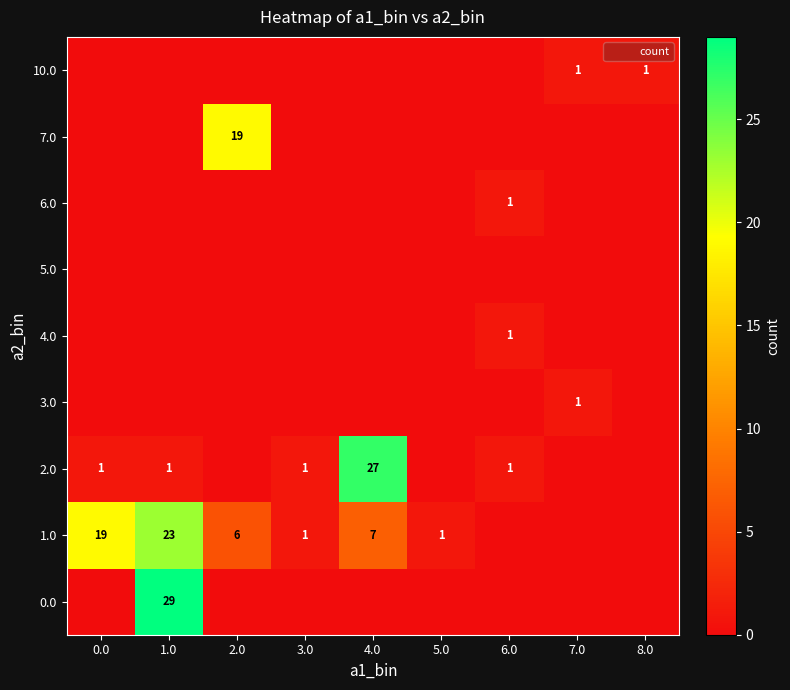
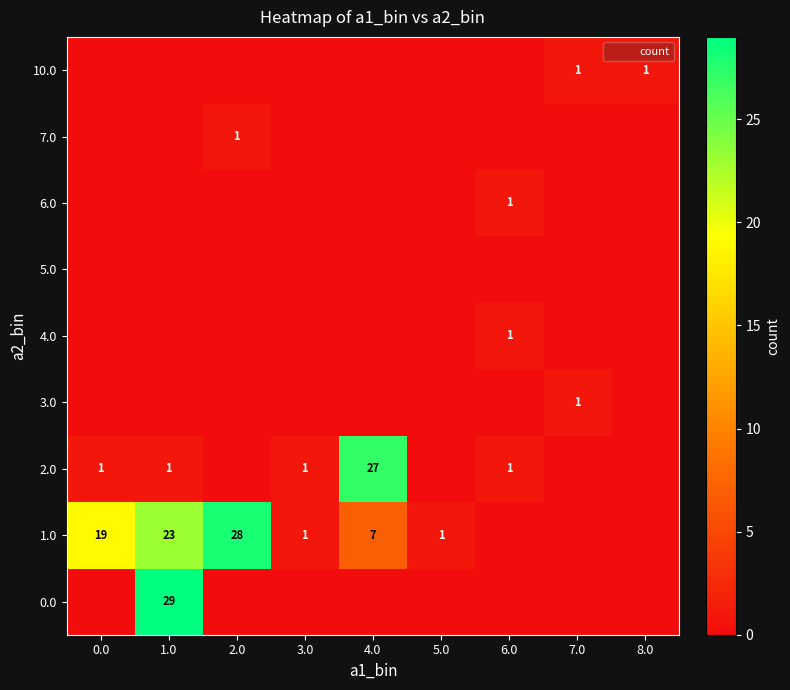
  {
    "10.0": {
      "7.0": 1,
      "8.0": 1
    },
    "7.0": {
-     "2.0": 19
+     "2.0": 1
    },
    "6.0": {
      "6.0": 1
    },
    "4.0": {
      "6.0": 1
    },
    "3.0": {
      "7.0": 1
    },
    "2.0": {
      "0.0": 1,
      "1.0": 1,
      "3.0": 1,
      "4.0": 27,
      "6.0": 1
    },
    "1.0": {
      "0.0": 19,
      "1.0": 23,
-     "2.0": 6,
+     "2.0": 28,
      "3.0": 1,
      "4.0": 7,
      "5.0": 1
    },
    "0.0": {
      "1.0": 29
    }
  }
